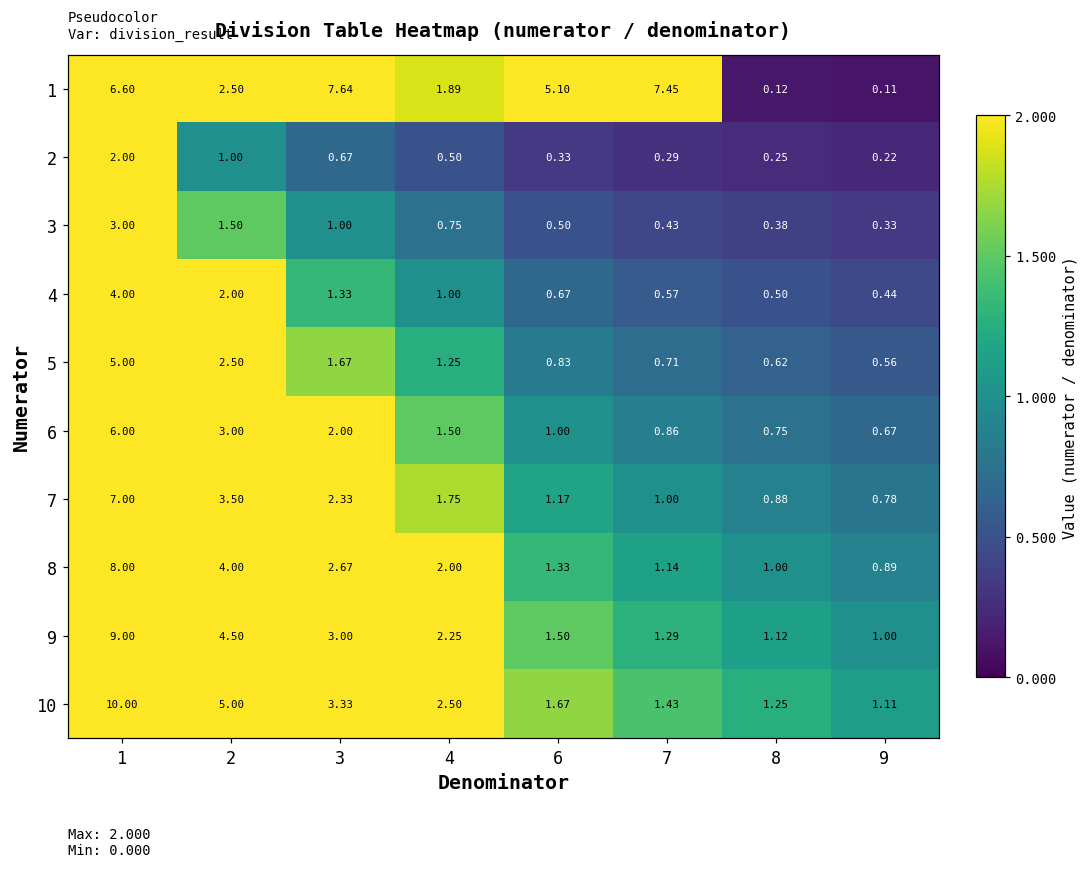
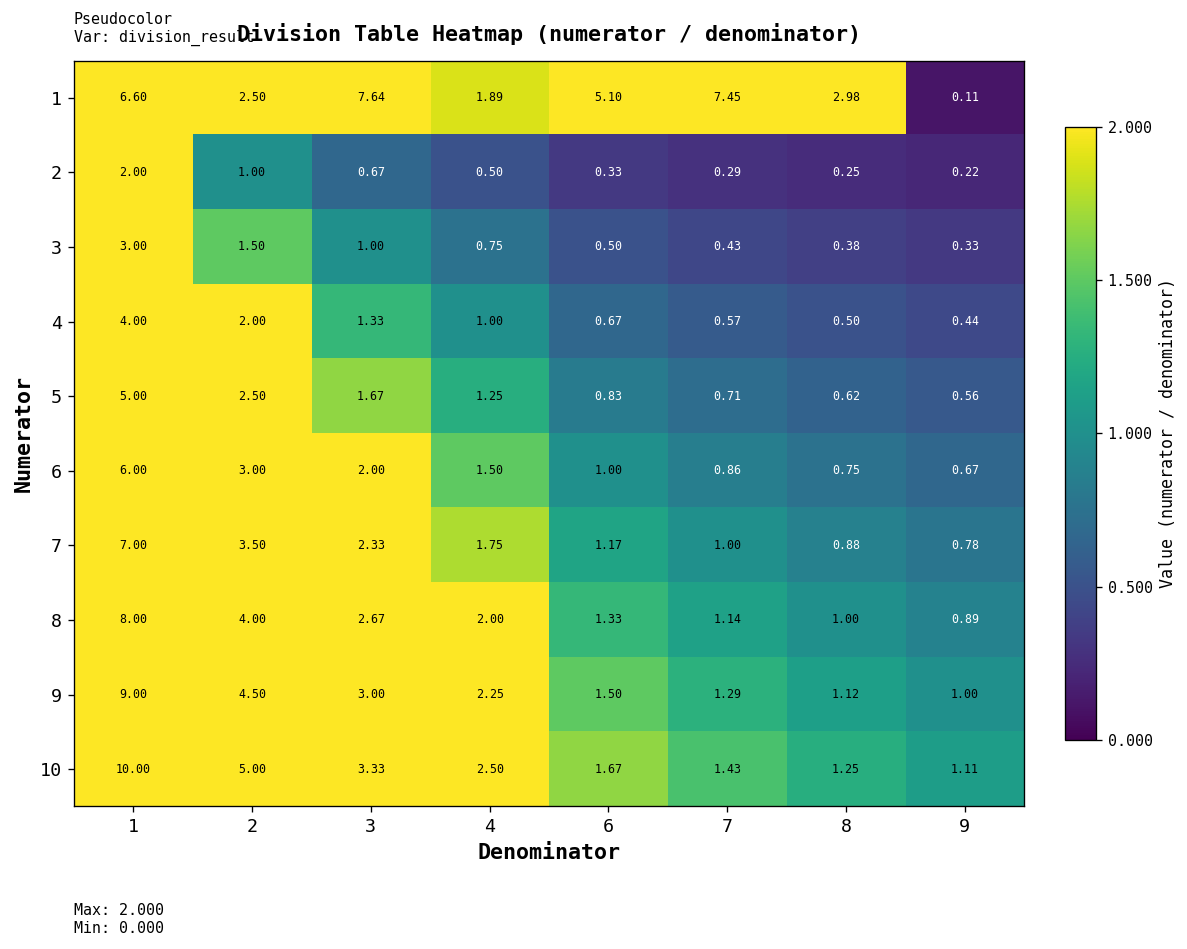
  {
    "1": {
      "1": 6.60,
      "2": 2.50,
      "3": 7.64,
      "4": 1.89,
      "6": 5.10,
      "7": 7.45,
-     "8": 0.12,
+     "8": 2.98,
      "9": 0.11
    },
    "2": {
      "1": 2.00,
      "2": 1.00,
      "3": 0.67,
      "4": 0.50,
      "6": 0.33,
      "7": 0.29,
      "8": 0.25,
      "9": 0.22
    },
    "3": {
      "1": 3.00,
      "2": 1.50,
      "3": 1.00,
      "4": 0.75,
      "6": 0.50,
      "7": 0.43,
      "8": 0.38,
      "9": 0.33
    },
    "4": {
      "1": 4.00,
      "2": 2.00,
      "3": 1.33,
      "4": 1.00,
      "6": 0.67,
      "7": 0.57,
      "8": 0.50,
      "9": 0.44
    },
    "5": {
      "1": 5.00,
      "2": 2.50,
      "3": 1.67,
      "4": 1.25,
      "6": 0.83,
      "7": 0.71,
      "8": 0.62,
      "9": 0.56
    },
    "6": {
      "1": 6.00,
      "2": 3.00,
      "3": 2.00,
      "4": 1.50,
      "6": 1.00,
      "7": 0.86,
      "8": 0.75,
      "9": 0.67
    },
    "7": {
      "1": 7.00,
      "2": 3.50,
      "3": 2.33,
      "4": 1.75,
      "6": 1.17,
      "7": 1.00,
      "8": 0.88,
      "9": 0.78
    },
    "8": {
      "1": 8.00,
      "2": 4.00,
      "3": 2.67,
      "4": 2.00,
      "6": 1.33,
      "7": 1.14,
      "8": 1.00,
      "9": 0.89
    },
    "9": {
      "1": 9.00,
      "2": 4.50,
      "3": 3.00,
      "4": 2.25,
      "6": 1.50,
      "7": 1.29,
      "8": 1.12,
      "9": 1.00
    },
    "10": {
      "1": 10.00,
      "2": 5.00,
      "3": 3.33,
      "4": 2.50,
      "6": 1.67,
      "7": 1.43,
      "8": 1.25,
      "9": 1.11
    }
  }
